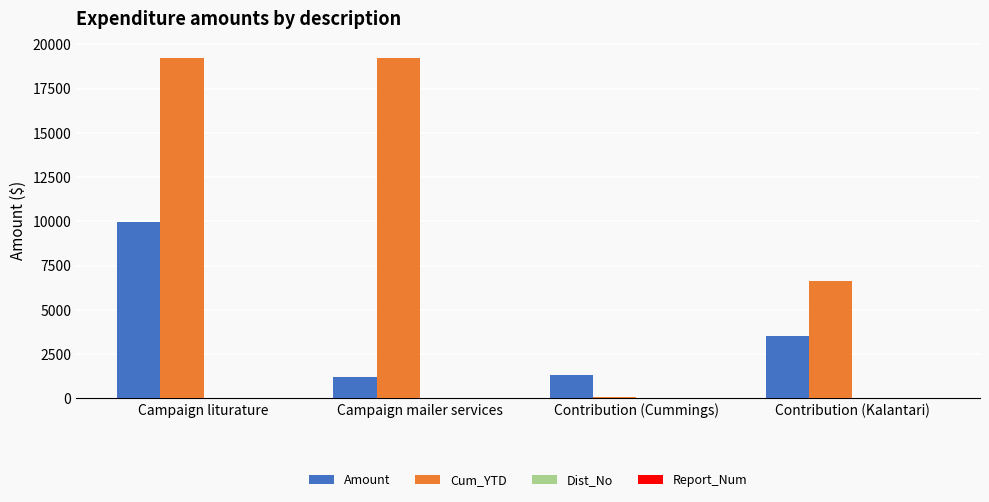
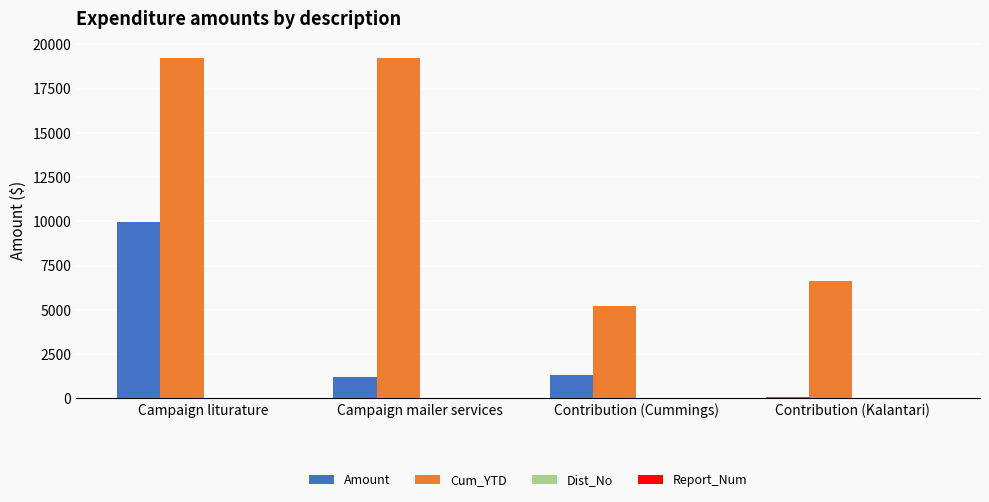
  {
    "Amount": {
      "Campaign liturature": 10000,
      "Campaign mailer services": 1200,
      "Contribution (Cummings)": 1300,
-     "Contribution (Kalantari)": 3600
+     "Contribution (Kalantari)": 100
    },
    "Cum_YTD": {
      "Campaign liturature": 19200,
      "Campaign mailer services": 19200,
-     "Contribution (Cummings)": 100,
+     "Contribution (Cummings)": 5200,
      "Contribution (Kalantari)": 6600
    },
    "Dist_No": {
      "Contribution (Cummings)": 0,
      "Contribution (Kalantari)": 0
    },
    "Report_Num": {
      "Campaign liturature": 0,
      "Campaign mailer services": 0,
      "Contribution (Cummings)": 0,
      "Contribution (Kalantari)": 0
    }
  }
